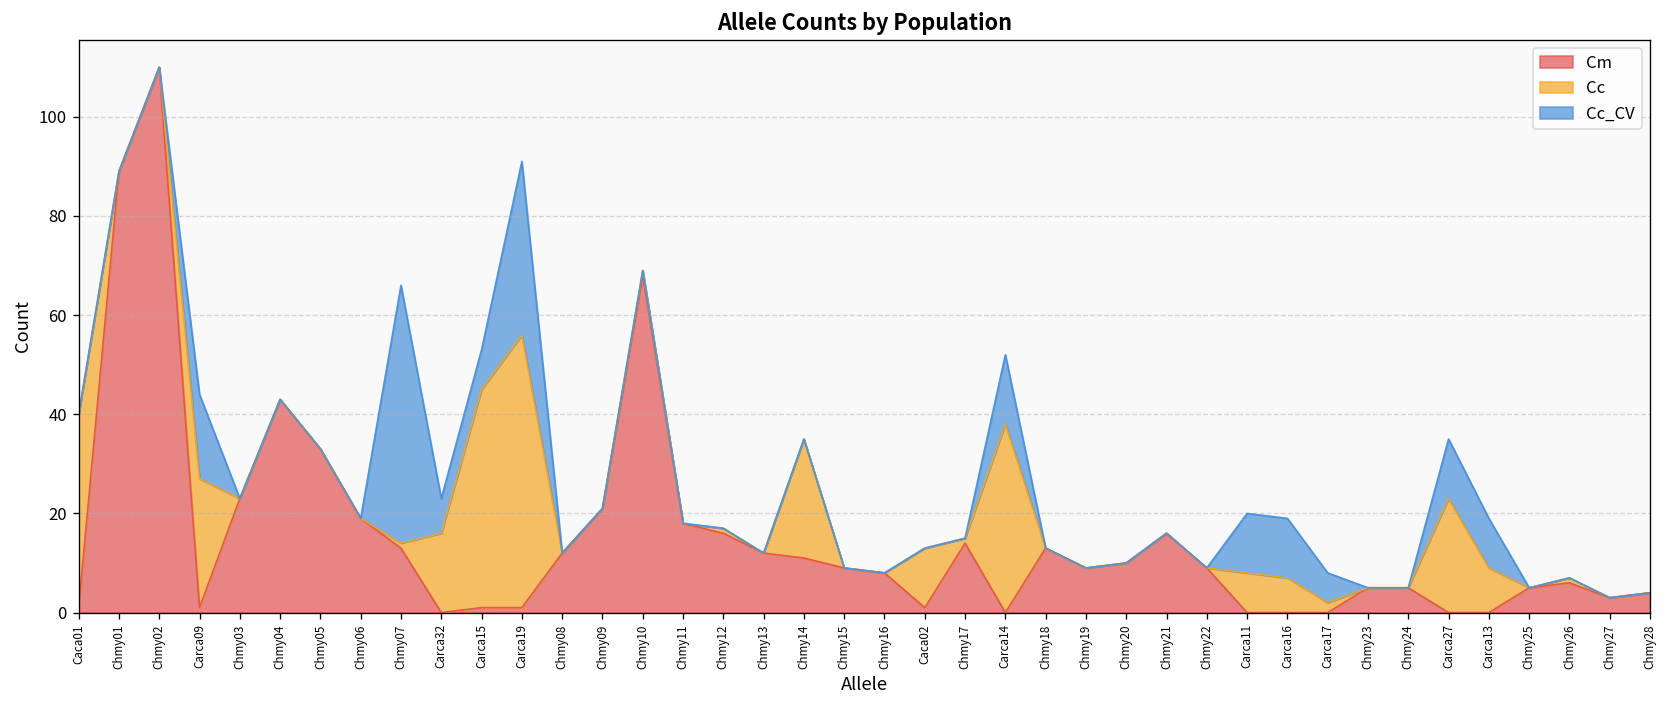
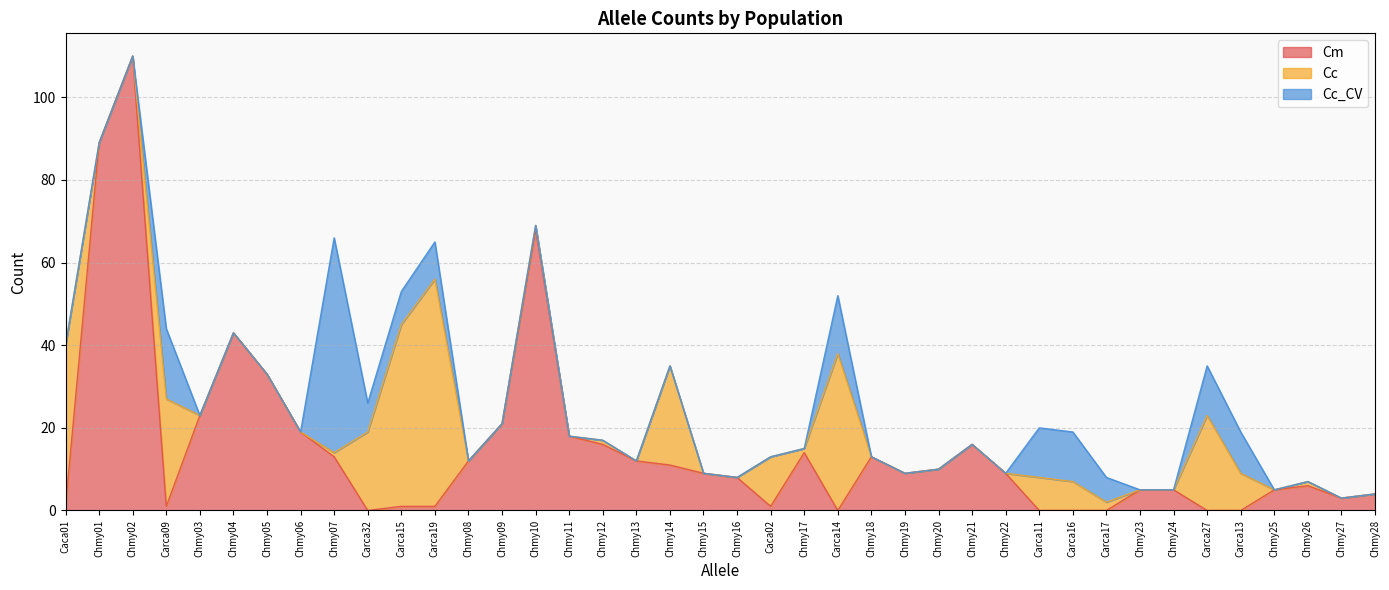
  {
    "Cm": {
      "Caca01": 1,
      "Carca09": 1,
      "Chmy07": 13,
      "Carca32": 0,
      "Carca15": 1,
      "Carca19": 1,
      "Chmy10": 68,
      "Chmy12": 16,
      "Chmy14": 11,
      "Caca02": 1,
      "Chmy17": 14,
      "Carca14": 0,
      "Carca11": 0,
      "Carca16": 0,
      "Carca17": 0,
      "Carca27": 0,
      "Carca13": 0,
      "Chmy26": 6
    },
    "Cc": {
      "Carca09": 26,
      "Chmy07": 1,
-     "Carca32": 16,
+     "Carca32": 19,
      "Carca15": 44,
      "Carca19": 55,
      "Carca14": 38,
      "Carca11": 8,
      "Carca16": 7,
      "Carca17": 2,
      "Carca27": 23,
      "Carca13": 9
    },
    "Cc_CV": {
      "Carca09": 17,
      "Chmy07": 52,
      "Carca32": 7,
      "Carca15": 8,
-     "Carca19": 35,
+     "Carca19": 9,
      "Carca14": 14,
      "Carca11": 12,
      "Carca16": 12,
      "Carca17": 6,
      "Carca27": 12,
      "Carca13": 10
    }
  }
